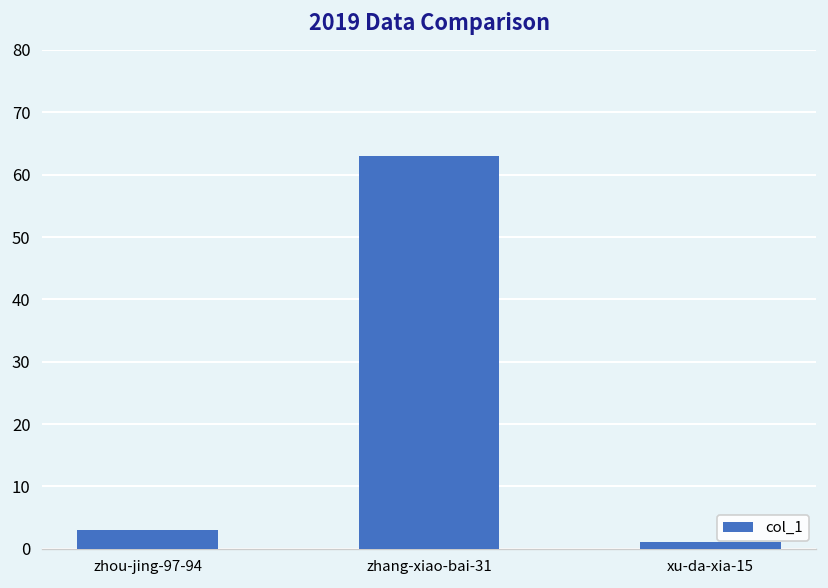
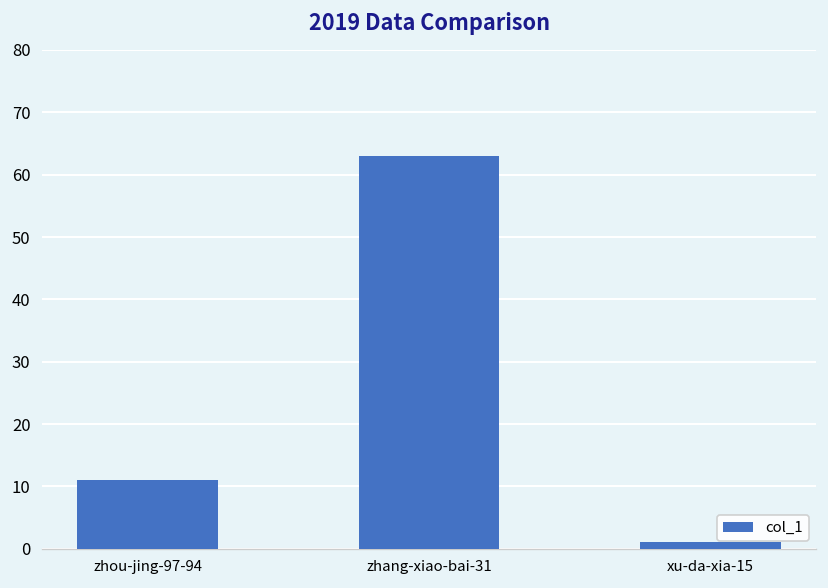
  {
-   "zhou-jing-97-94": 3,
+   "zhou-jing-97-94": 11,
    "zhang-xiao-bai-31": 63,
    "xu-da-xia-15": 1
  }
